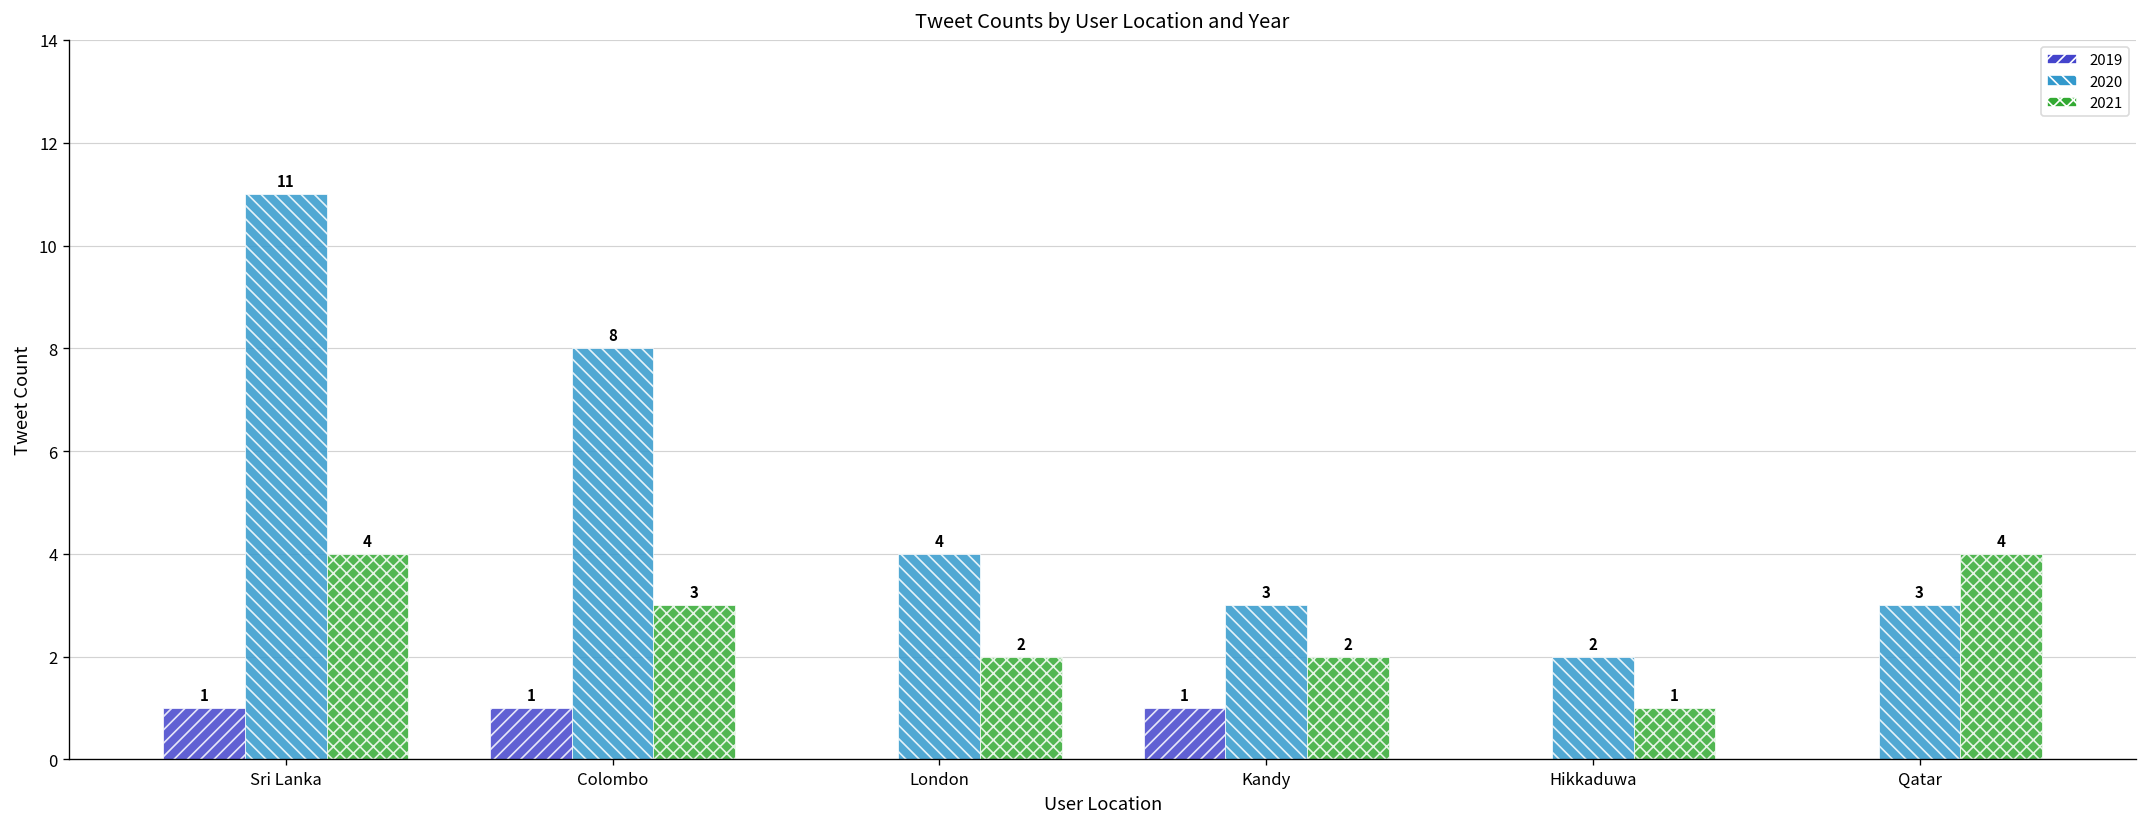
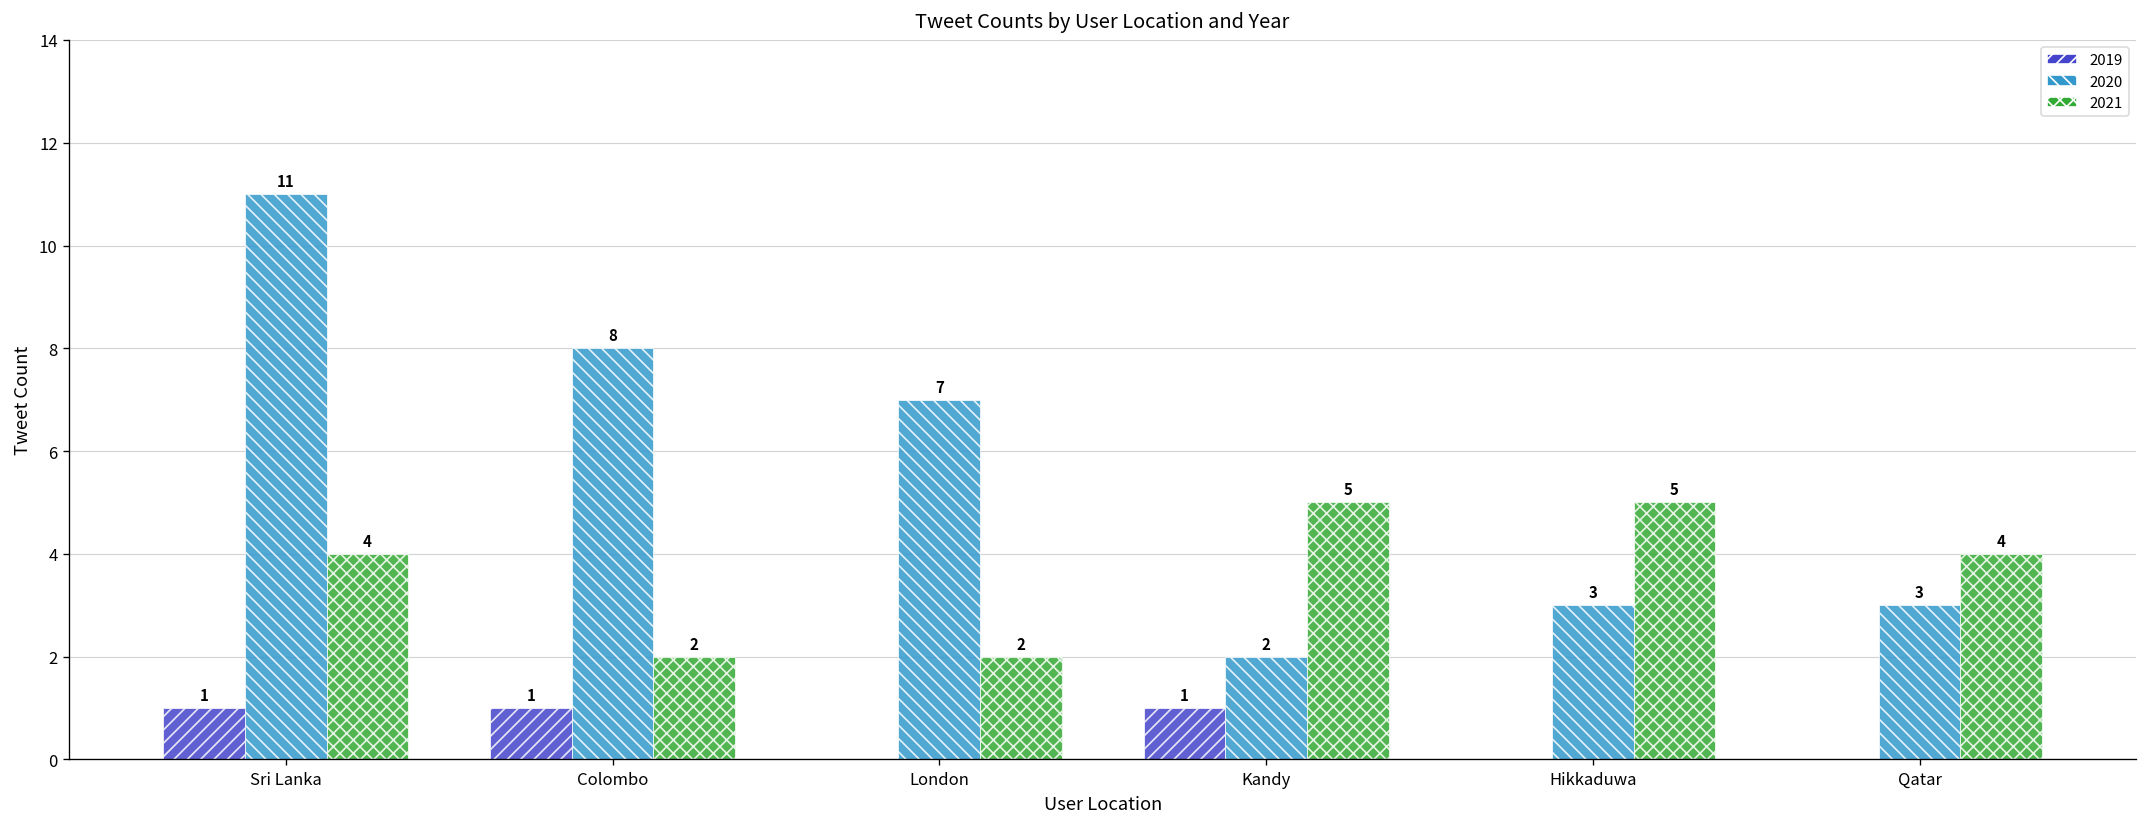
  {
    "2019": {
      "Sri Lanka": 1,
      "Colombo": 1,
      "Kandy": 1
    },
    "2020": {
      "Sri Lanka": 11,
      "Colombo": 8,
-     "London": 4,
-     "Kandy": 3,
-     "Hikkaduwa": 2,
+     "London": 7,
+     "Kandy": 2,
+     "Hikkaduwa": 3,
      "Qatar": 3
    },
    "2021": {
      "Sri Lanka": 4,
-     "Colombo": 3,
+     "Colombo": 2,
      "London": 2,
-     "Kandy": 2,
-     "Hikkaduwa": 1,
+     "Kandy": 5,
+     "Hikkaduwa": 5,
      "Qatar": 4
    }
  }
